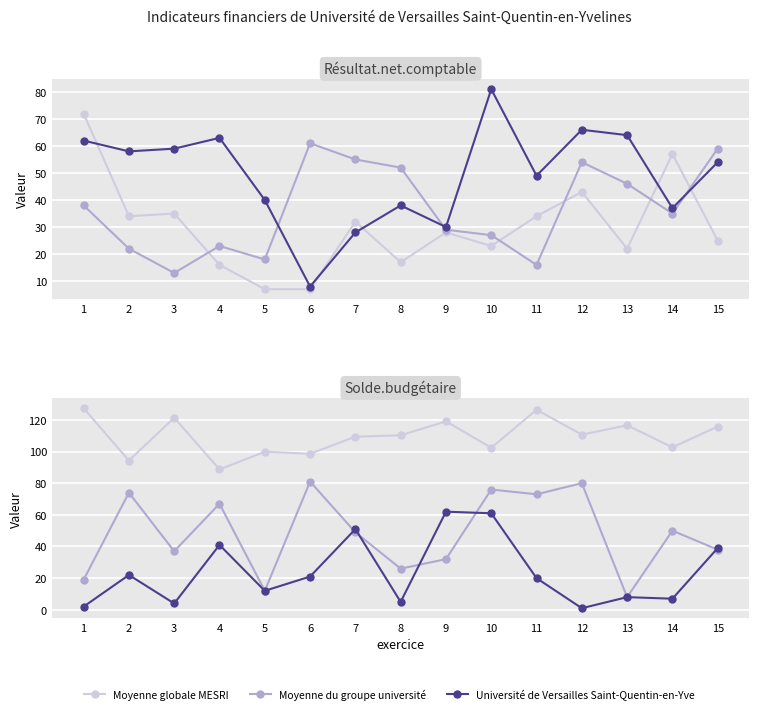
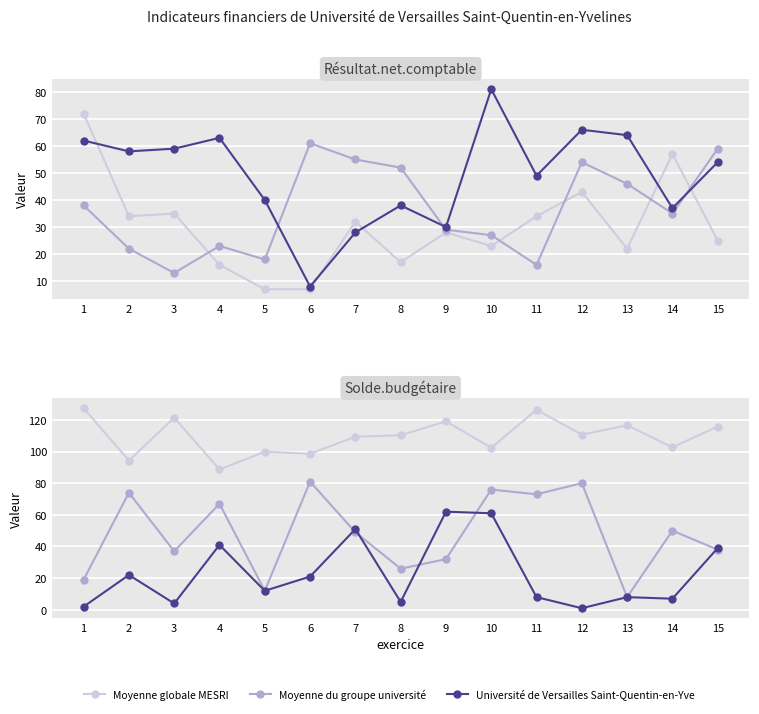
  {
    "Résultat.net.comptable": {
      "Université de Versailles Saint-Quentin-en-Yve": {
        "1": 62,
        "2": 58,
        "3": 59,
        "4": 63,
        "5": 40,
        "6": 8,
        "7": 28,
        "8": 38,
        "9": 30,
        "10": 81,
        "11": 49,
        "12": 66,
        "13": 64,
        "14": 37,
        "15": 54
      }
    },
    "Solde.budgétaire": {
      "Université de Versailles Saint-Quentin-en-Yve": {
        "1": 2,
        "2": 22,
        "3": 4,
        "4": 41,
        "6": 21,
        "7": 51,
        "8": 5,
        "9": 62,
        "10": 61,
-       "11": 20,
+       "11": 8,
        "12": 1,
        "14": 7
      }
    }
  }
